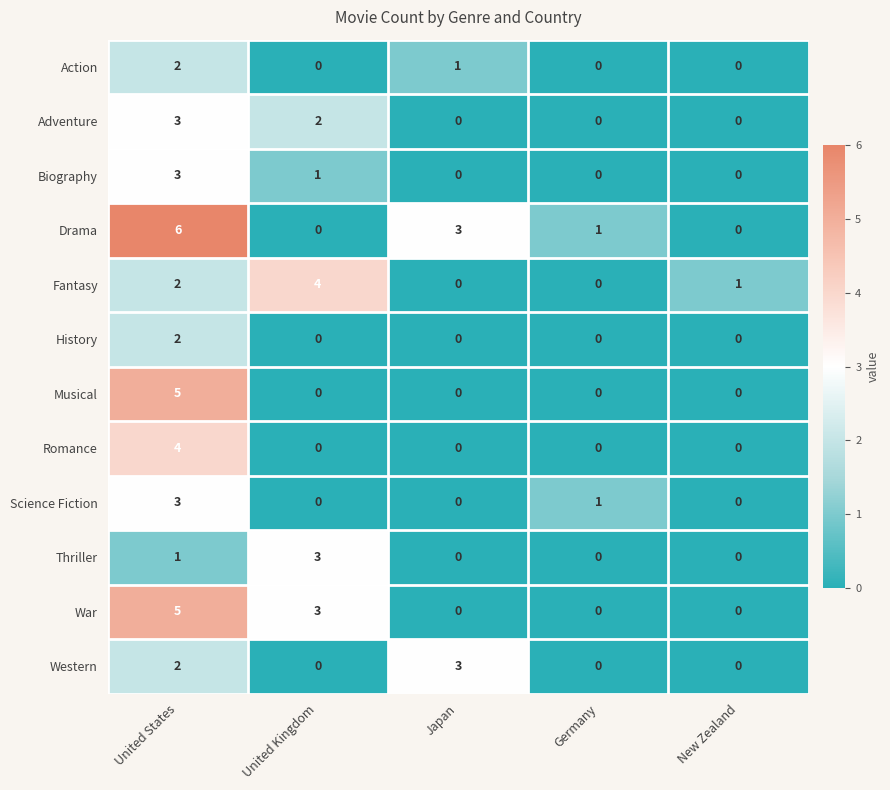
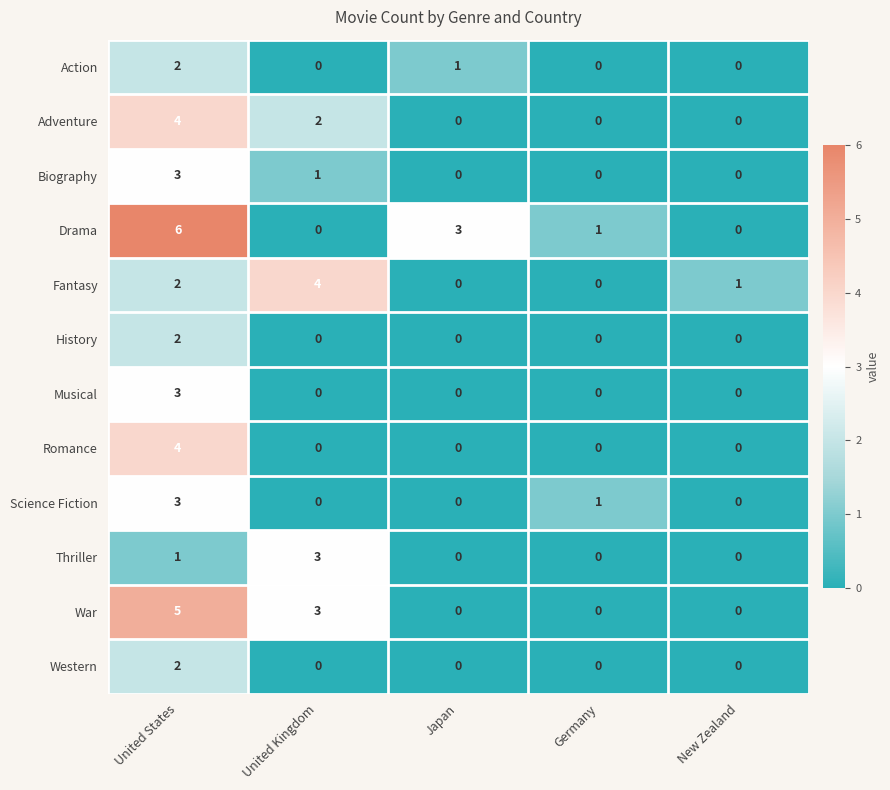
  {
    "Action": {
      "United States": 2,
      "United Kingdom": 0,
      "Japan": 1,
      "Germany": 0,
      "New Zealand": 0
    },
    "Adventure": {
-     "United States": 3,
+     "United States": 4,
      "United Kingdom": 2,
      "Japan": 0,
      "Germany": 0,
      "New Zealand": 0
    },
    "Biography": {
      "United States": 3,
      "United Kingdom": 1,
      "Japan": 0,
      "Germany": 0,
      "New Zealand": 0
    },
    "Drama": {
      "United States": 6,
      "United Kingdom": 0,
      "Japan": 3,
      "Germany": 1,
      "New Zealand": 0
    },
    "Fantasy": {
      "United States": 2,
      "United Kingdom": 4,
      "Japan": 0,
      "Germany": 0,
      "New Zealand": 1
    },
    "History": {
      "United States": 2,
      "United Kingdom": 0,
      "Japan": 0,
      "Germany": 0,
      "New Zealand": 0
    },
    "Musical": {
-     "United States": 5,
+     "United States": 3,
      "United Kingdom": 0,
      "Japan": 0,
      "Germany": 0,
      "New Zealand": 0
    },
    "Romance": {
      "United States": 4,
      "United Kingdom": 0,
      "Japan": 0,
      "Germany": 0,
      "New Zealand": 0
    },
    "Science Fiction": {
      "United States": 3,
      "United Kingdom": 0,
      "Japan": 0,
      "Germany": 1,
      "New Zealand": 0
    },
    "Thriller": {
      "United States": 1,
      "United Kingdom": 3,
      "Japan": 0,
      "Germany": 0,
      "New Zealand": 0
    },
    "War": {
      "United States": 5,
      "United Kingdom": 3,
      "Japan": 0,
      "Germany": 0,
      "New Zealand": 0
    },
    "Western": {
      "United States": 2,
      "United Kingdom": 0,
-     "Japan": 3,
+     "Japan": 0,
      "Germany": 0,
      "New Zealand": 0
    }
  }
